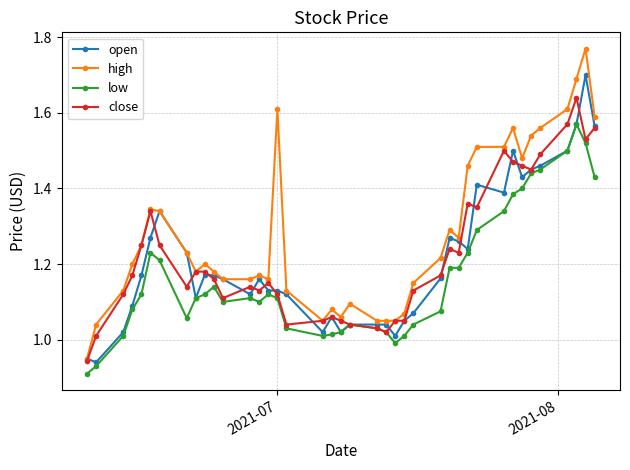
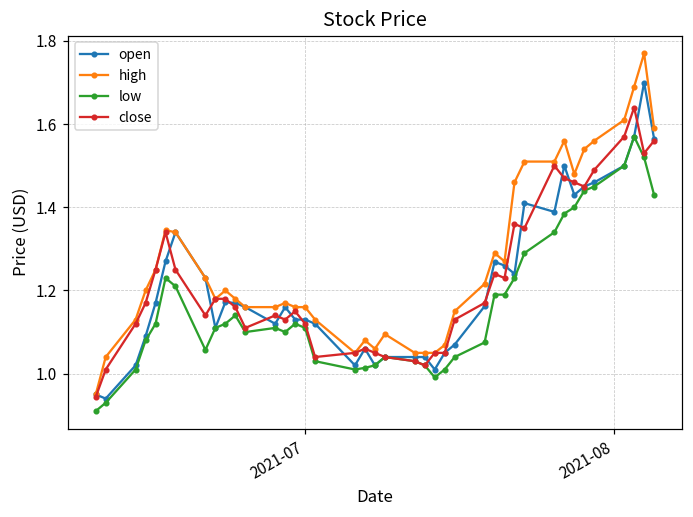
  {
    "open": {
      "2021-07": 1.13
    },
    "high": {
-     "2021-07": 1.61
+     "2021-07": 1.16
    },
    "low": {
      "2021-07": 1.11
    },
    "close": {
      "2021-07": 1.12
    }
  }
